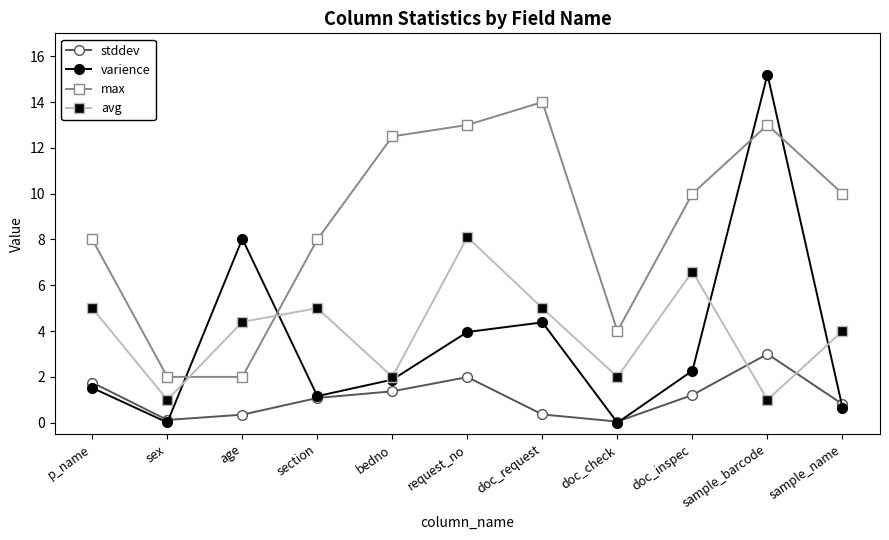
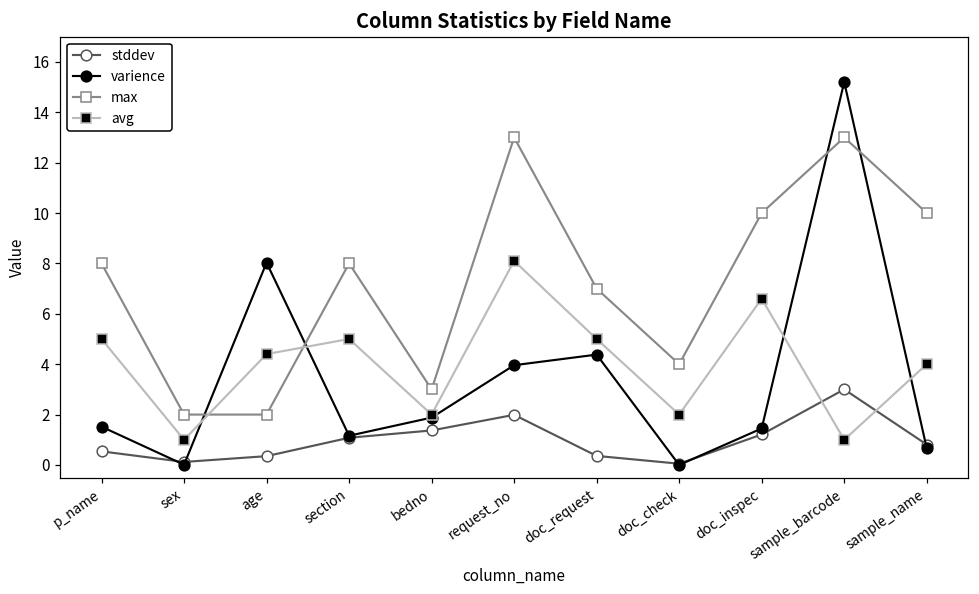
  {
    "stddev": {
-     "p_name": 1.8,
+     "p_name": 0.5,
      "sex": 0.1,
      "age": 0.4,
      "bedno": 1.4,
      "request_no": 2.0,
      "doc_request": 0.4,
      "doc_inspec": 1.2,
      "sample_barcode": 3.0,
      "sample_name": 0.8
    },
    "varience": {
      "p_name": 1.5,
      "sex": 0.0,
      "age": 8.0,
      "bedno": 1.9,
      "request_no": 4.0,
      "doc_request": 4.4,
-     "doc_inspec": 2.3,
+     "doc_inspec": 1.5,
      "sample_barcode": 15.2,
      "sample_name": 0.7
    },
    "max": {
      "p_name": 8.0,
      "sex": 2.0,
      "age": 2.0,
      "section": 8.0,
-     "bedno": 12.5,
+     "bedno": 3.0,
      "request_no": 13.0,
-     "doc_request": 14,
+     "doc_request": 7,
      "doc_check": 4.0,
      "doc_inspec": 10.0,
      "sample_barcode": 13.0,
      "sample_name": 10.0
    },
    "avg": {
      "p_name": 5.0,
      "sex": 1.0,
      "age": 4.4,
      "section": 5.0,
      "bedno": 2.0,
      "request_no": 8.1,
      "doc_request": 5.0,
      "doc_check": 2.0,
      "doc_inspec": 6.6,
      "sample_barcode": 1.0,
      "sample_name": 4.0
    }
  }
